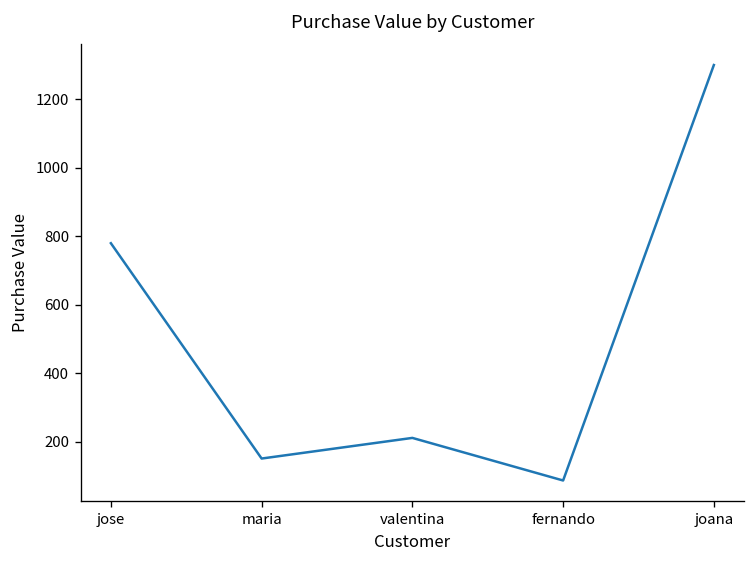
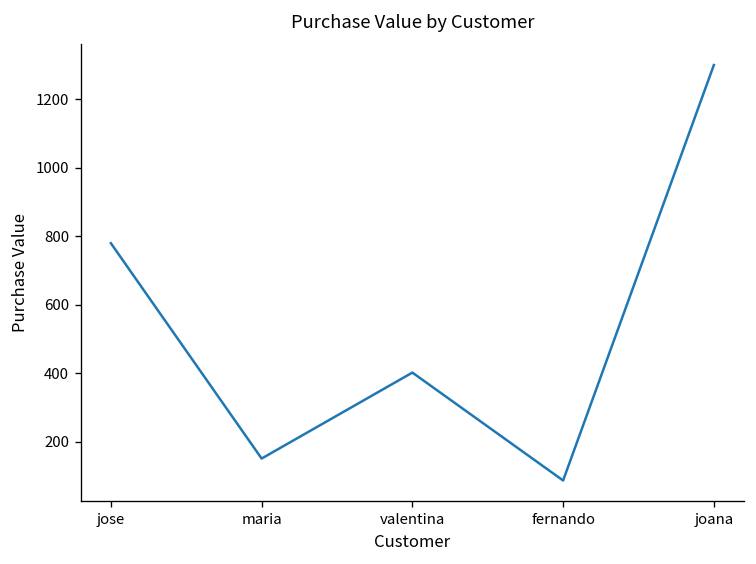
  {
    "jose": 780,
    "maria": 150,
-   "valentina": 210,
+   "valentina": 400,
    "fernando": 90,
    "joana": 1300
  }
